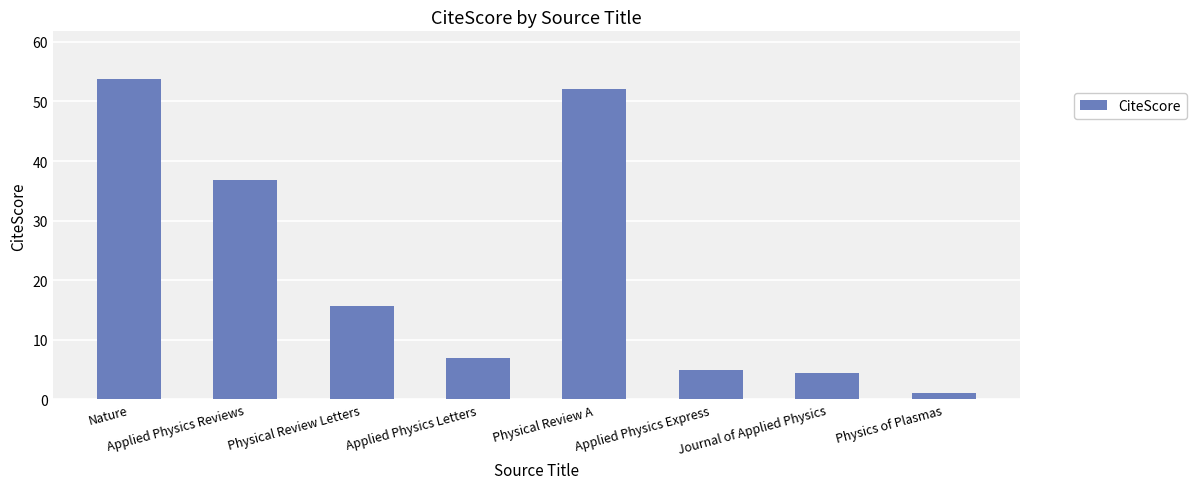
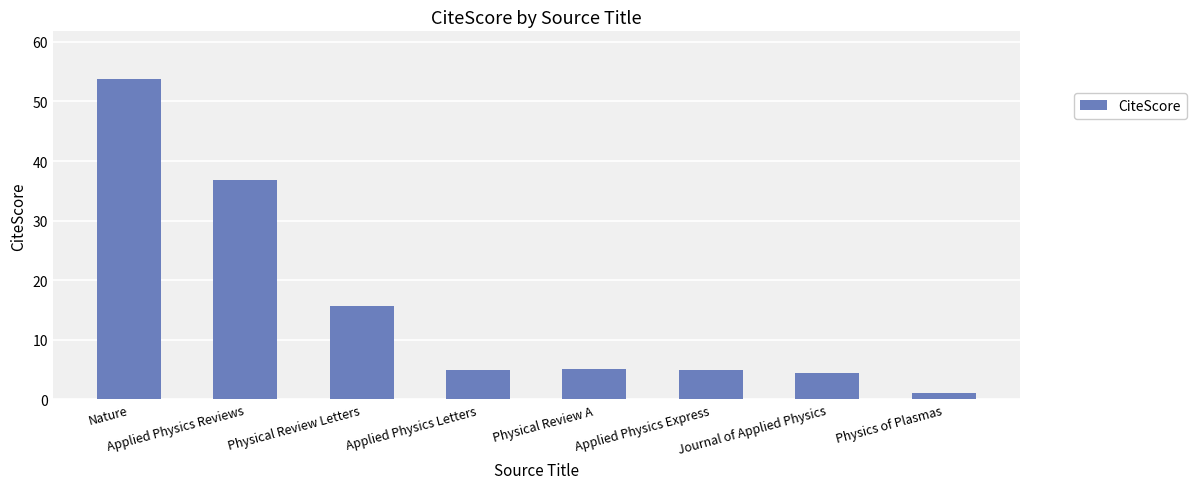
  {
    "Nature": 54,
    "Applied Physics Reviews": 37,
    "Physical Review Letters": 16,
-   "Applied Physics Letters": 7,
-   "Physical Review A": 52,
+   "Applied Physics Letters": 5,
+   "Physical Review A": 5,
    "Applied Physics Express": 5,
    "Journal of Applied Physics": 4,
    "Physics of Plasmas": 1
  }
